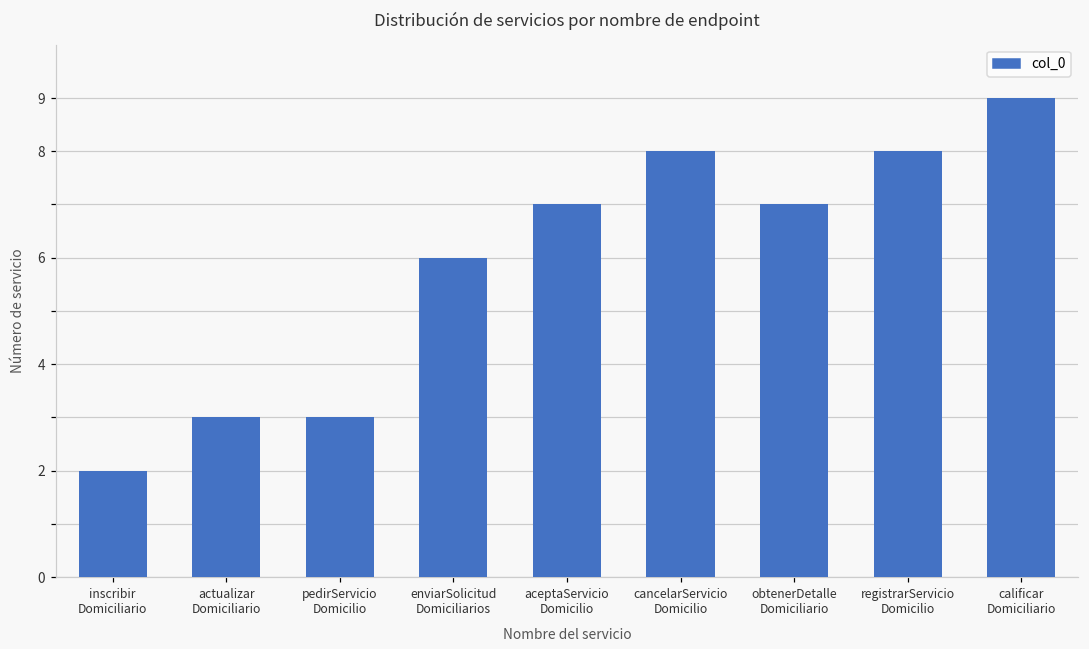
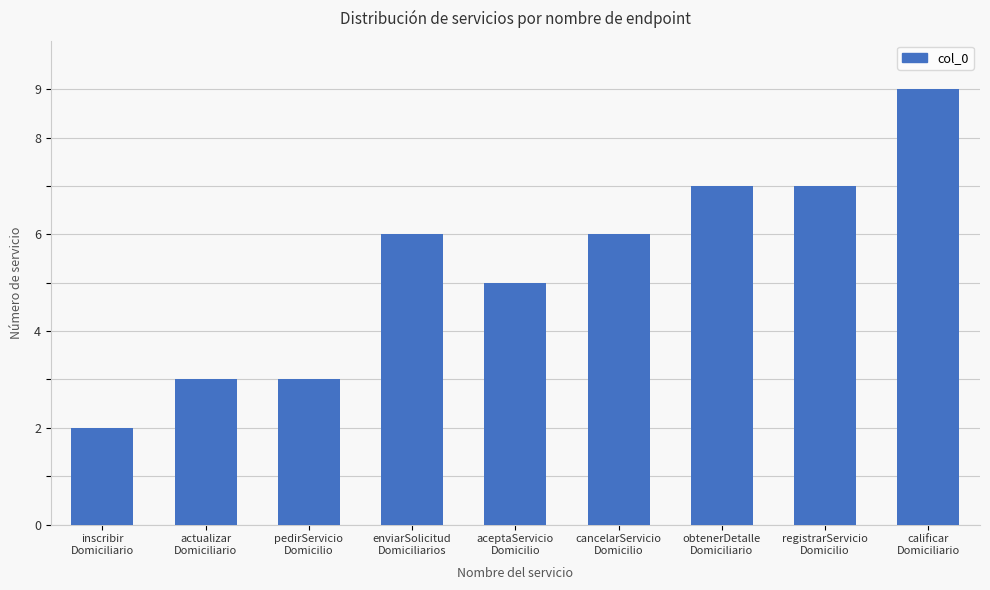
  {
    "inscribir Domiciliario": 2,
    "actualizar Domiciliario": 3,
    "pedirServicio Domicilio": 3,
    "enviarSolicitud Domiciliarios": 6,
-   "aceptaServicio Domicilio": 7,
-   "cancelarServicio Domicilio": 8,
+   "aceptaServicio Domicilio": 5,
+   "cancelarServicio Domicilio": 6,
    "obtenerDetalle Domiciliario": 7,
-   "registrarServicio Domicilio": 8,
+   "registrarServicio Domicilio": 7,
    "calificar Domiciliario": 9
  }
